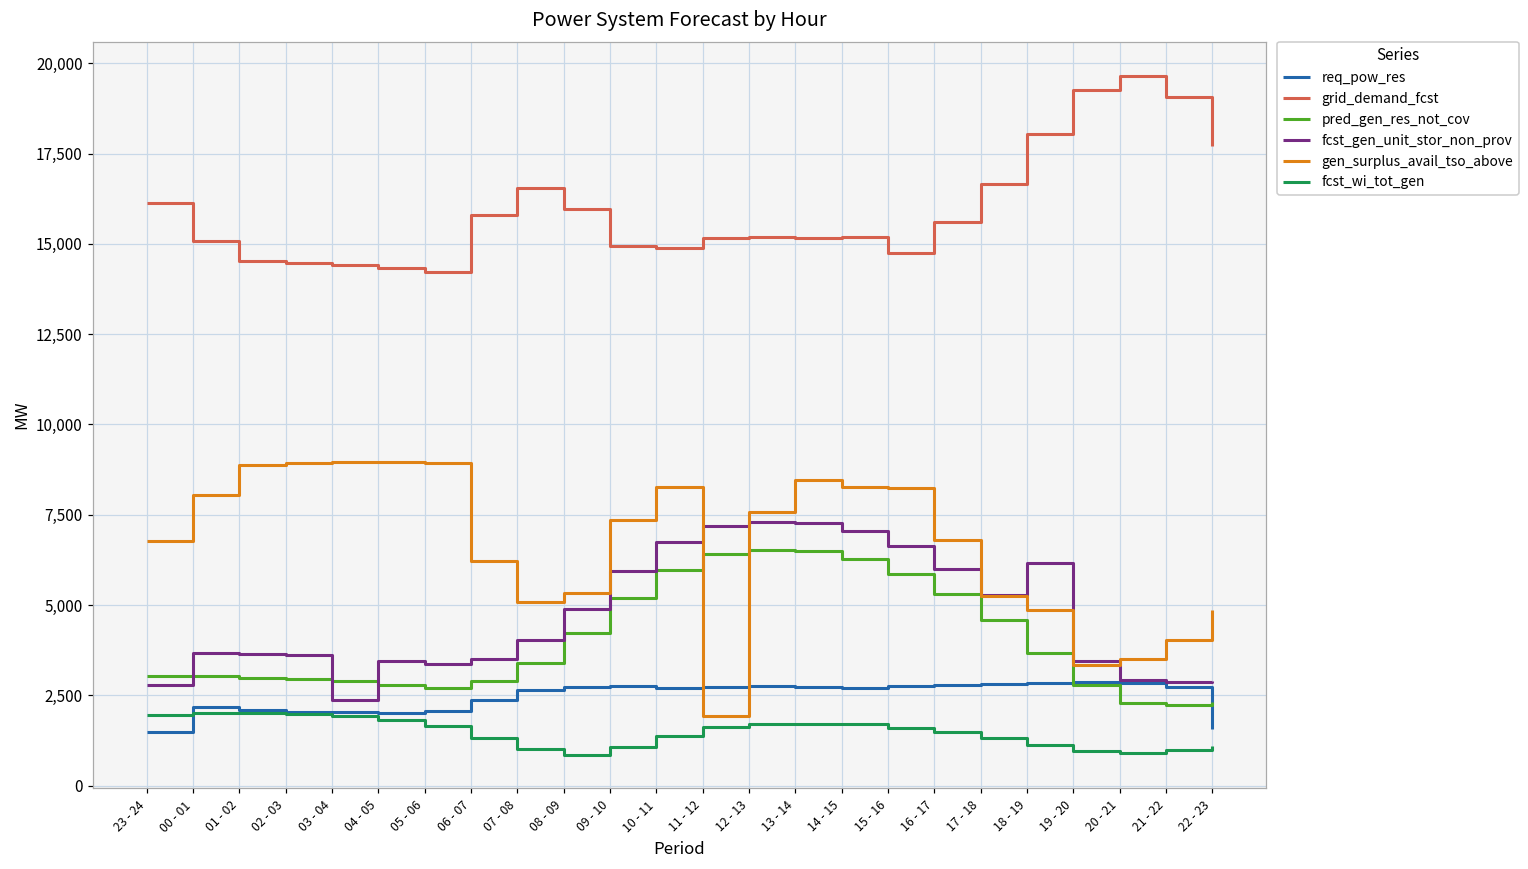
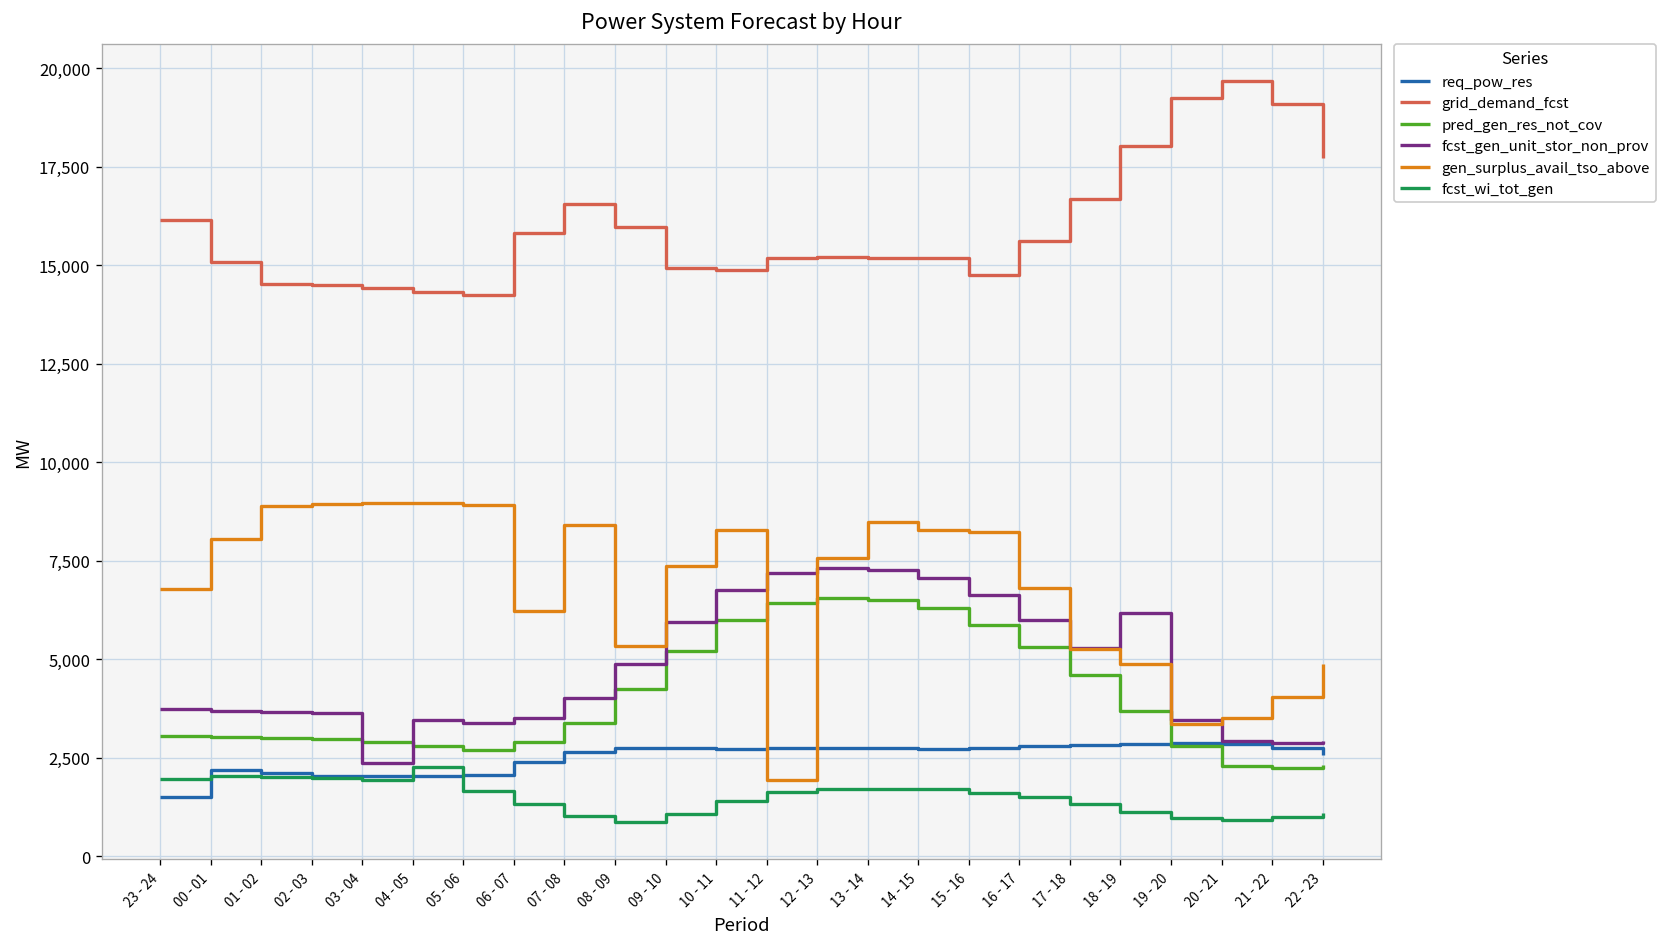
  {
    "req_pow_res": {
      "23 - 24": "1,500",
      "00 - 01": "2,200",
      "01 - 02": "2,100",
      "03 - 04": "2,000",
      "04 - 05": "2,000",
      "05 - 06": "2,100",
      "06 - 07": "2,400",
      "07 - 08": "2,600",
      "08 - 09": "2,700",
      "09 - 10": "2,700",
      "10 - 11": "2,700",
      "11 - 12": "2,700",
      "12 - 13": "2,800",
      "13 - 14": "2,700",
      "14 - 15": "2,700",
      "15 - 16": "2,800",
      "16 - 17": "2,800",
      "17 - 18": "2,800",
      "18 - 19": "2,900",
      "19 - 20": "2,900",
      "21 - 22": "2,700",
-     "22 - 23": "1,600"
+     "22 - 23": "2,600"
    },
    "grid_demand_fcst": {
      "23 - 24": "16,100",
      "00 - 01": "15,100",
      "01 - 02": "14,500",
      "02 - 03": "14,500",
      "03 - 04": "14,400",
      "04 - 05": "14,300",
      "05 - 06": "14,200",
      "06 - 07": "15,800",
      "07 - 08": "16,500",
      "08 - 09": "16,000",
      "09 - 10": "14,900",
      "10 - 11": "14,900",
      "11 - 12": "15,200",
      "12 - 13": "15,200",
      "13 - 14": "15,200",
      "14 - 15": "15,200",
      "15 - 16": "14,700",
      "16 - 17": "15,600",
      "17 - 18": "16,700",
      "18 - 19": "18,000",
      "19 - 20": "19,200",
      "20 - 21": "19,700",
      "21 - 22": "19,100",
      "22 - 23": "17,700"
    },
    "pred_gen_res_not_cov": {
      "23 - 24": "3,000",
      "00 - 01": "3,000",
      "01 - 02": "3,000",
      "02 - 03": "3,000",
      "03 - 04": "2,900",
      "04 - 05": "2,800",
      "05 - 06": "2,700",
      "06 - 07": "2,900",
      "07 - 08": "3,400",
      "08 - 09": "4,200",
      "09 - 10": "5,200",
      "10 - 11": "6,000",
      "11 - 12": "6,400",
      "12 - 13": "6,500",
      "13 - 14": "6,500",
      "14 - 15": "6,300",
      "15 - 16": "5,900",
      "16 - 17": "5,300",
      "17 - 18": "4,600",
      "18 - 19": "3,700",
      "19 - 20": "2,800",
      "20 - 21": "2,300",
      "21 - 22": "2,200",
      "22 - 23": "2,300"
    },
    "fcst_gen_unit_stor_non_prov": {
-     "23 - 24": "2,800",
+     "23 - 24": "3,700",
      "00 - 01": "3,700",
      "01 - 02": "3,700",
      "02 - 03": "3,600",
      "03 - 04": "2,400",
      "04 - 05": "3,500",
      "05 - 06": "3,400",
      "06 - 07": "3,500",
      "07 - 08": "4,000",
      "08 - 09": "4,900",
      "09 - 10": "5,900",
      "10 - 11": "6,700",
      "11 - 12": "7,200",
      "12 - 13": "7,300",
      "13 - 14": "7,300",
      "14 - 15": "7,000",
      "15 - 16": "6,600",
      "16 - 17": "6,000",
      "18 - 19": "6,200",
      "19 - 20": "3,400",
      "21 - 22": "2,900",
      "22 - 23": "2,900"
    },
    "gen_surplus_avail_tso_above": {
      "23 - 24": "6,800",
      "00 - 01": "8,100",
      "01 - 02": "8,900",
      "02 - 03": "8,900",
      "03 - 04": "9,000",
      "04 - 05": "9,000",
      "05 - 06": "8,900",
      "06 - 07": "6,200",
-     "07 - 08": "5,100",
+     "07 - 08": "8,400",
      "08 - 09": "5,300",
      "09 - 10": "7,400",
      "10 - 11": "8,300",
      "11 - 12": "1,900",
      "12 - 13": "7,600",
      "13 - 14": "8,500",
      "14 - 15": "8,300",
      "15 - 16": "8,200",
      "16 - 17": "6,800",
      "18 - 19": "4,900",
      "19 - 20": "3,400",
      "20 - 21": "3,500",
      "21 - 22": "4,000",
      "22 - 23": "4,900"
    },
    "fcst_wi_tot_gen": {
      "23 - 24": "1,900",
      "00 - 01": "2,000",
      "01 - 02": "2,000",
      "03 - 04": "1,900",
-     "04 - 05": "1,800",
+     "04 - 05": "2,200",
      "05 - 06": "1,600",
      "06 - 07": "1,300",
      "07 - 08": "1,000",
      "08 - 09": "900",
      "09 - 10": "1,100",
      "10 - 11": "1,400",
      "11 - 12": "1,600",
      "12 - 13": "1,700",
      "13 - 14": "1,700",
      "14 - 15": "1,700",
      "15 - 16": "1,600",
      "16 - 17": "1,500",
      "17 - 18": "1,300",
      "18 - 19": "1,100",
      "19 - 20": "1,000",
      "20 - 21": "900",
      "21 - 22": "1,000",
      "22 - 23": "1,100"
    }
  }
